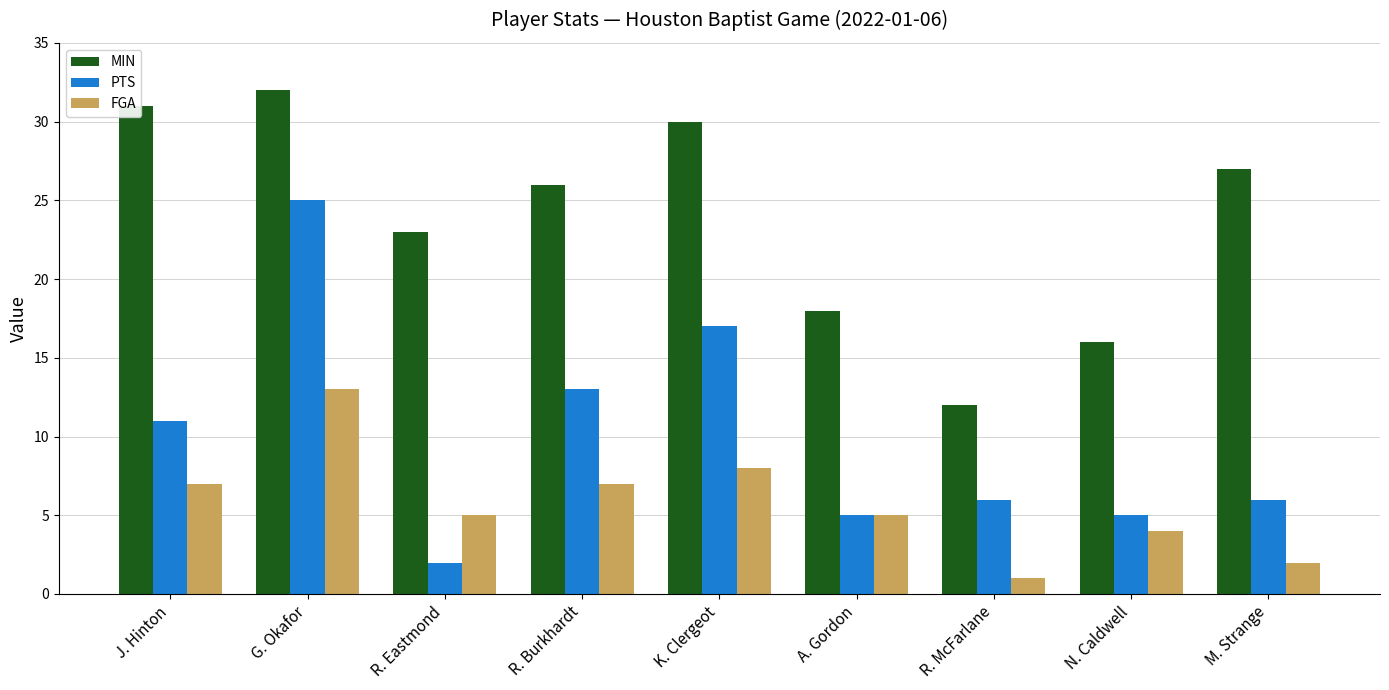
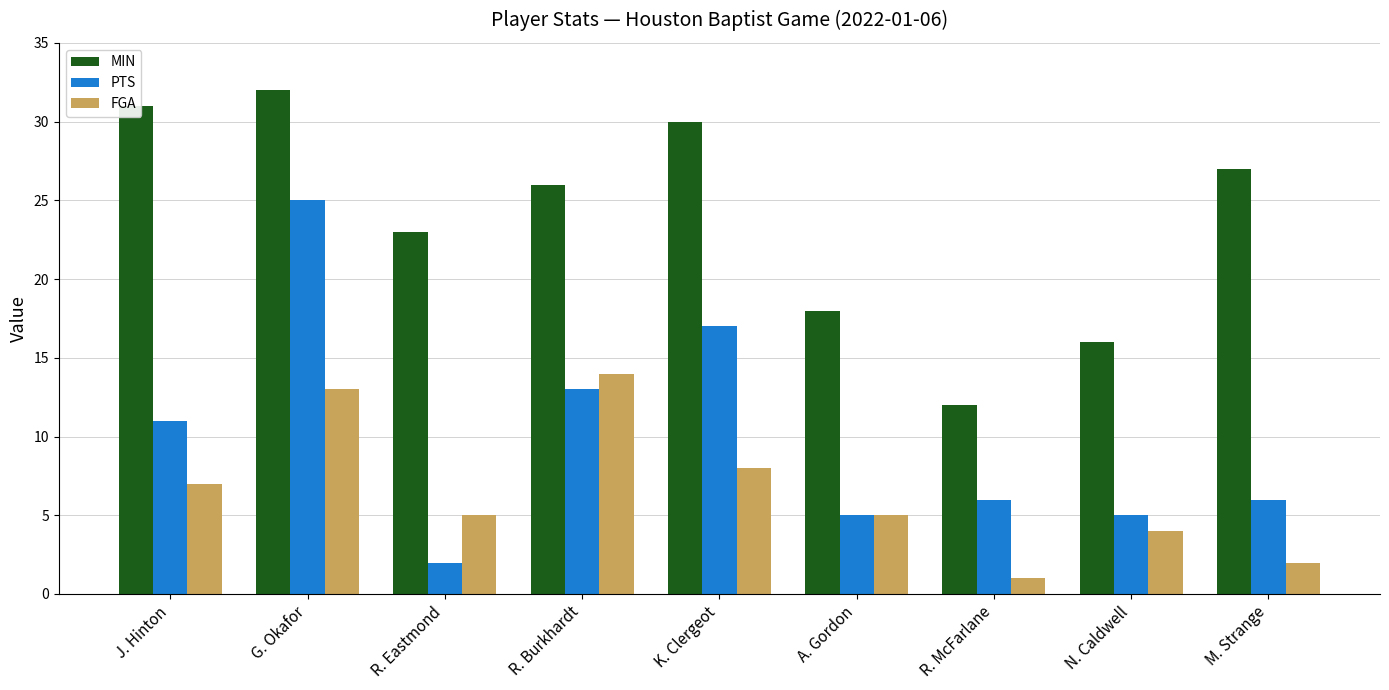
  {
    "MIN": {
      "G. Okafor": 32,
      "R. Eastmond": 23,
      "R. Burkhardt": 26,
      "K. Clergeot": 30,
      "A. Gordon": 18,
      "R. McFarlane": 12,
      "N. Caldwell": 16,
      "M. Strange": 27
    },
    "PTS": {
      "J. Hinton": 11,
      "G. Okafor": 25,
      "R. Eastmond": 2,
      "R. Burkhardt": 13,
      "K. Clergeot": 17,
      "A. Gordon": 5,
      "R. McFarlane": 6,
      "N. Caldwell": 5,
      "M. Strange": 6
    },
    "FGA": {
      "J. Hinton": 7,
      "G. Okafor": 13,
      "R. Eastmond": 5,
-     "R. Burkhardt": 7,
+     "R. Burkhardt": 14,
      "K. Clergeot": 8,
      "A. Gordon": 5,
      "R. McFarlane": 1,
      "N. Caldwell": 4,
      "M. Strange": 2
    }
  }
